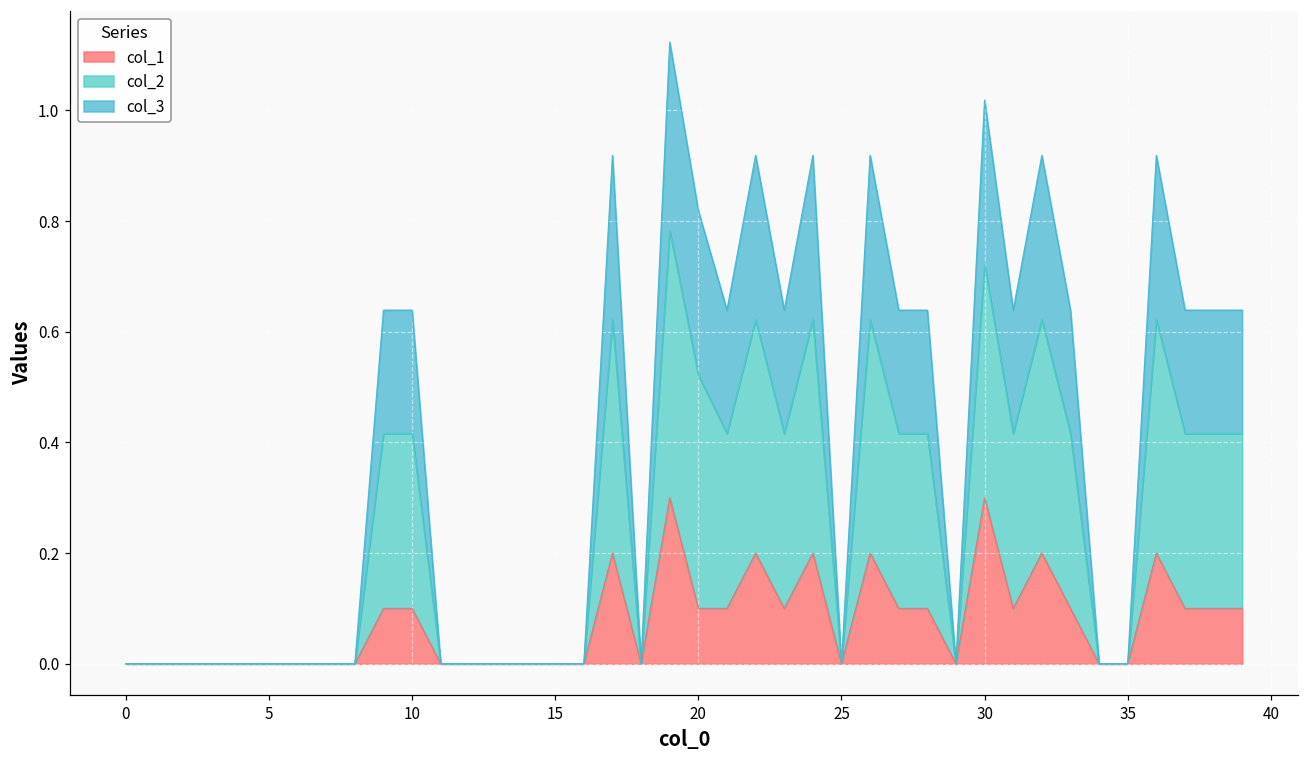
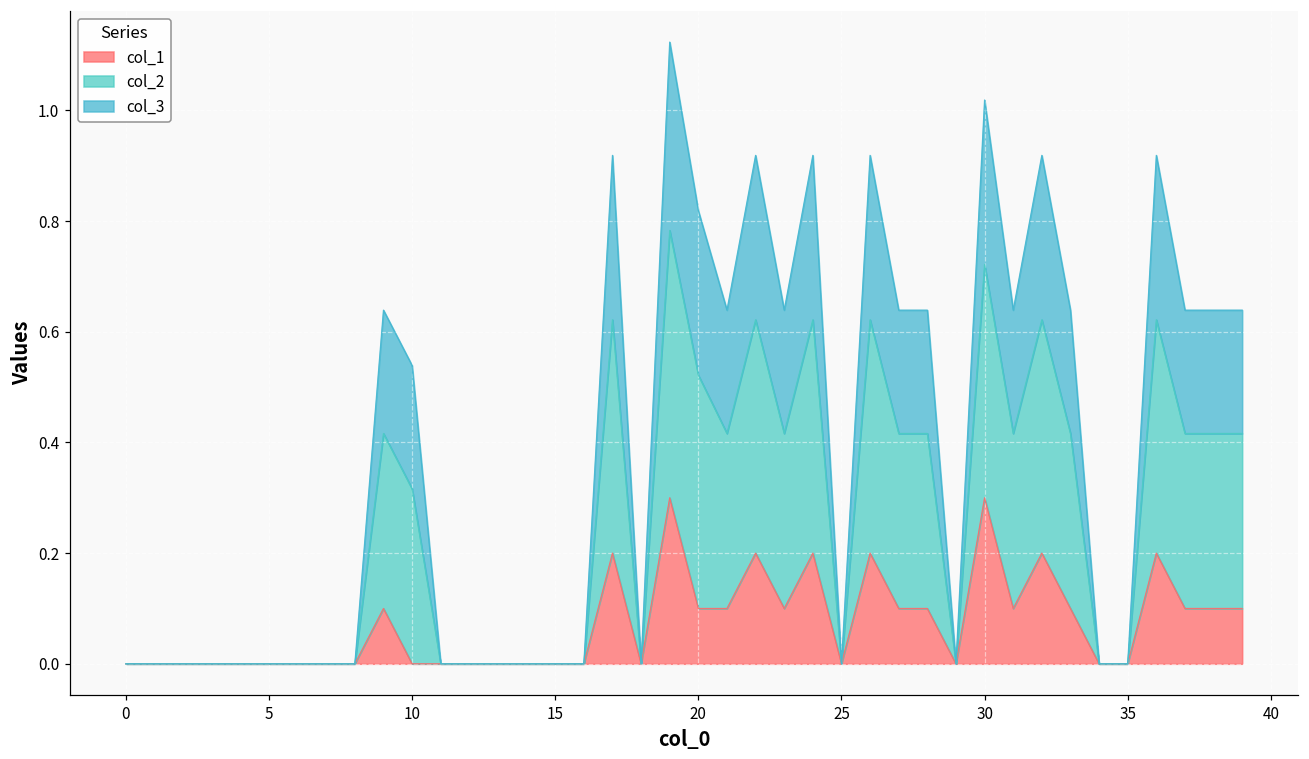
  {
    "col_1": {
-     "10": 0.1,
+     "10": 0.0,
      "20": 0.1,
      "30": 0.3
    }
  }
